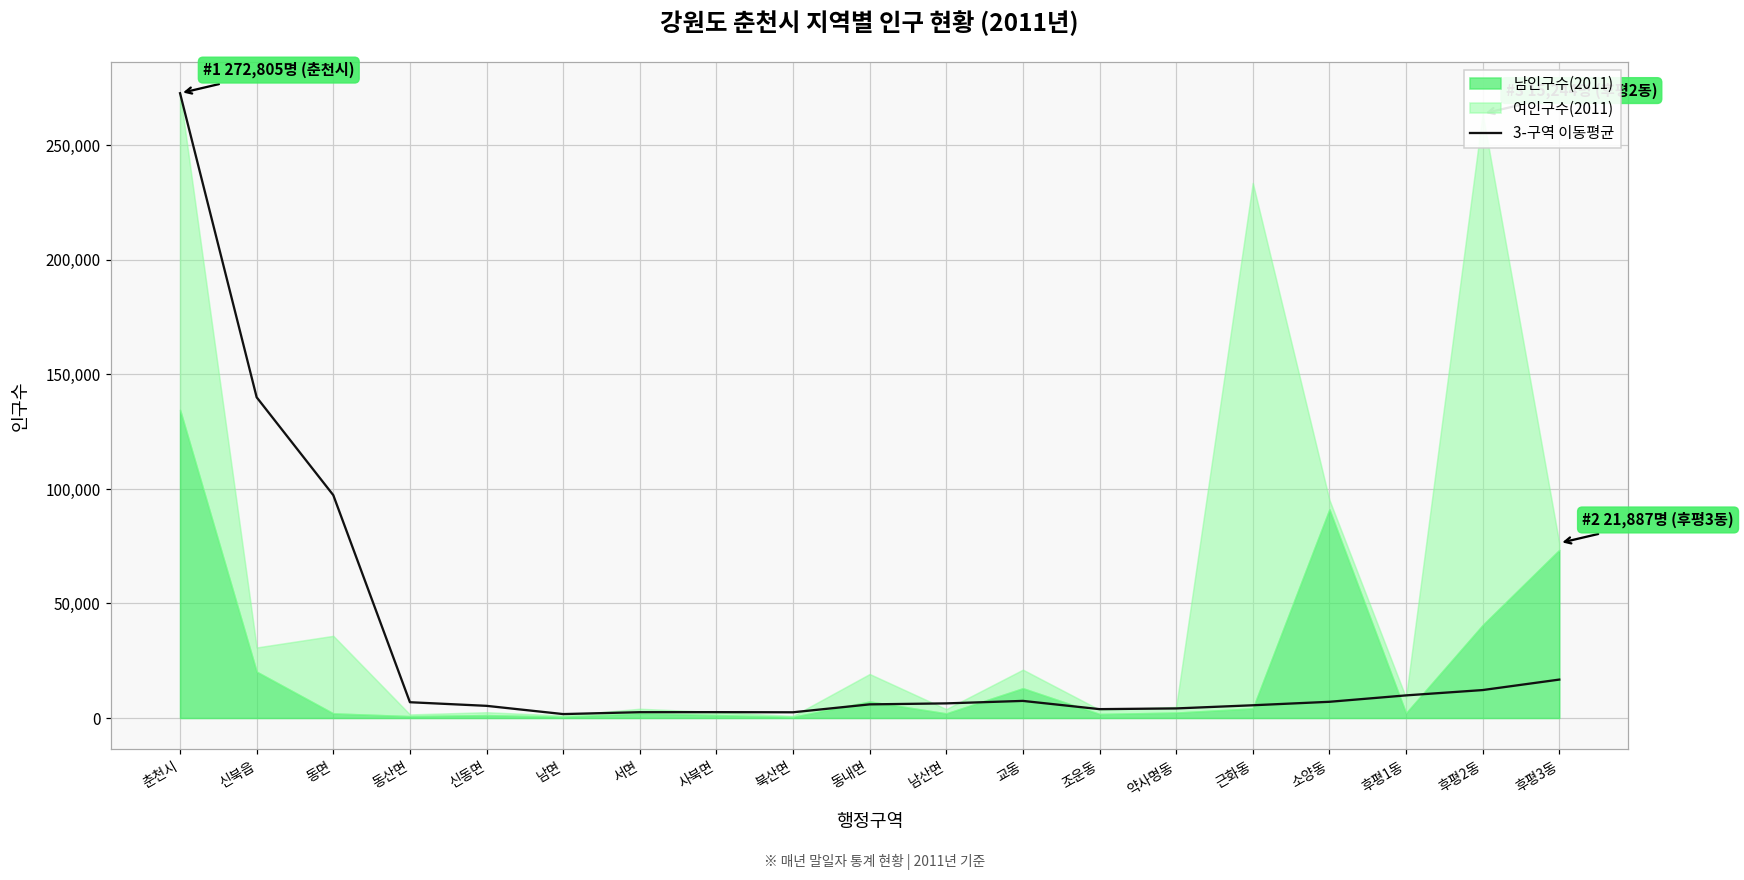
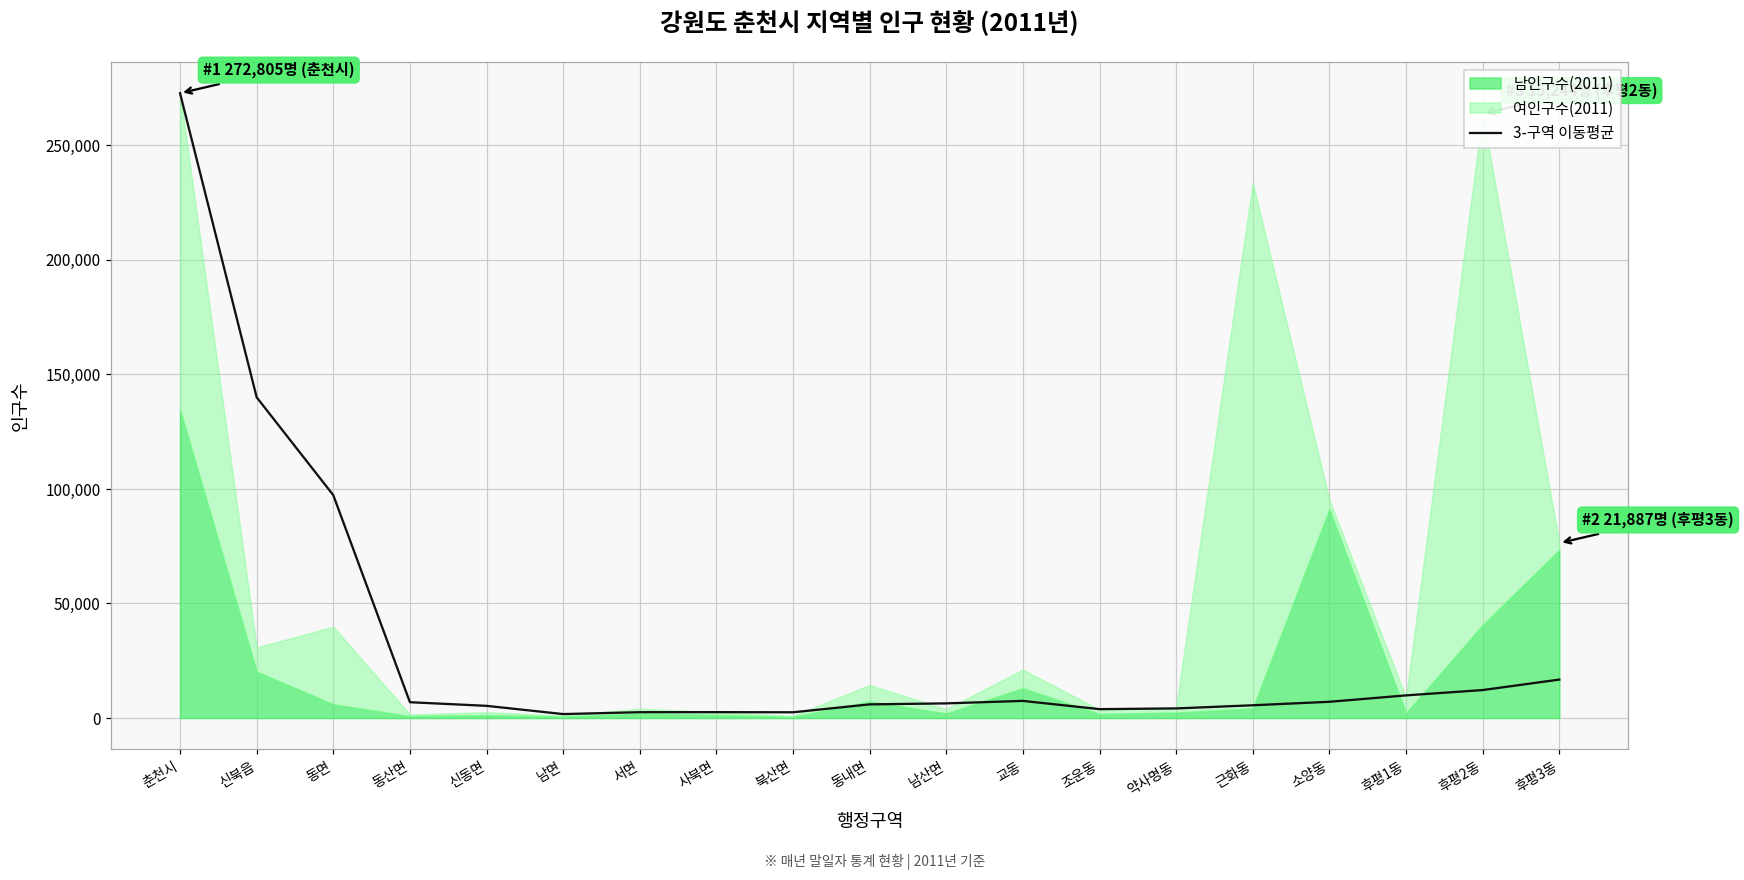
  {
    "남인구수(2011)": {
      "춘천시": "135,000",
      "신북읍": "20,000",
-     "동면": "2,000",
+     "동면": "6,000",
      "신동면": "1,000",
      "사북면": "1,000",
      "동내면": "7,000",
      "남산면": "2,000",
      "교동": "13,000",
      "조운동": "2,000",
      "약사명동": "2,000",
      "근화동": "4,000",
      "소양동": "91,000",
      "후평1동": "2,000",
      "후평2동": "41,000",
      "후평3동": "73,000"
    },
    "3-구역 이동평균": {
      "신북읍": "140,000",
      "동면": "97,000",
      "동산면": "7,000",
      "신동면": "5,000",
      "북산면": "2,000",
      "동내면": "6,000",
      "남산면": "6,000",
      "교동": "7,000",
      "근화동": "6,000",
      "소양동": "7,000",
      "후평2동": "12,000",
      "후평3동": "17,000"
    },
    "여인구수(2011)": {
      "신북읍": "11,000",
      "동면": "34,000",
      "신동면": "1,000",
      "서면": "2,000",
-     "동내면": "12,000",
+     "동내면": "7,000",
      "남산면": "2,000",
      "교동": "8,000",
      "근화동": "229,000",
      "소양동": "4,000"
    }
  }
